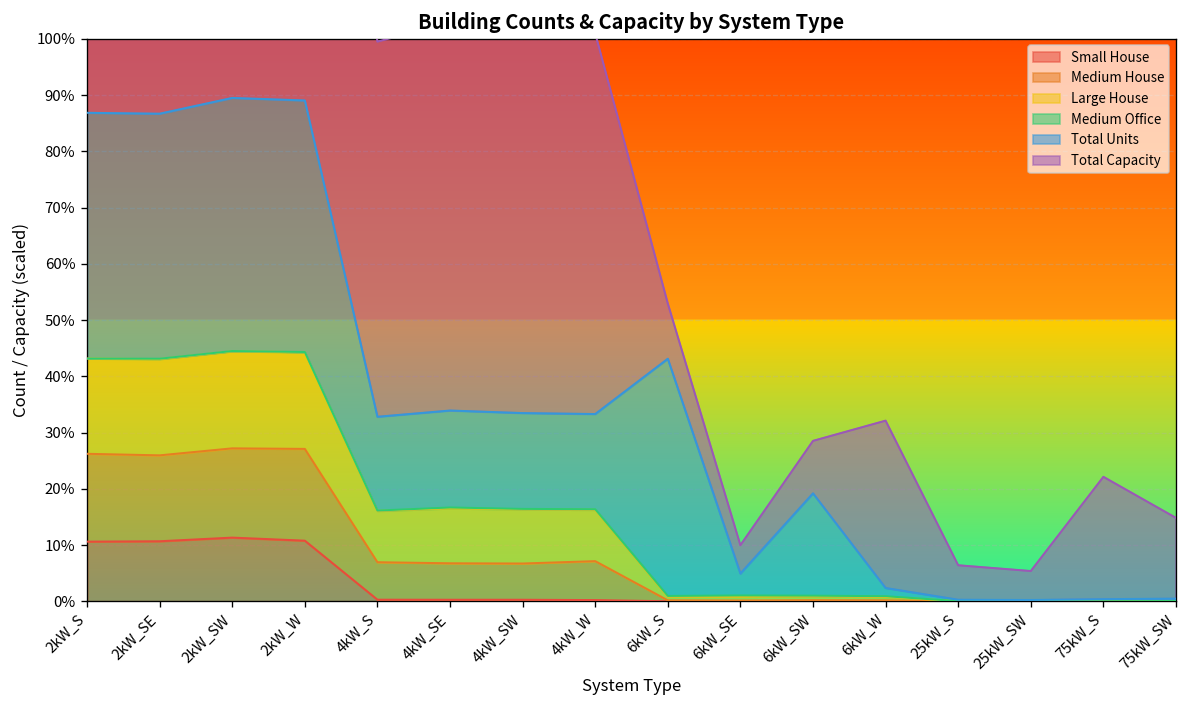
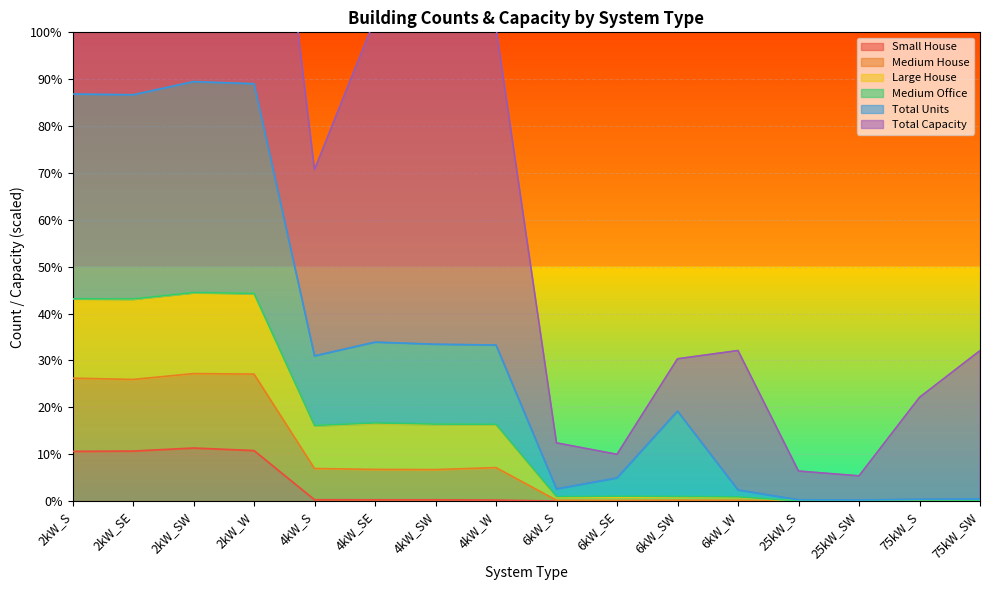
  {
    "Total Units": {
      "2kW_S": "44%",
      "2kW_SE": "44%",
      "2kW_SW": "45%",
      "2kW_W": "45%",
-     "4kW_S": "17%",
+     "4kW_S": "15%",
      "4kW_SE": "17%",
      "4kW_SW": "17%",
      "4kW_W": "17%",
-     "6kW_S": "42%",
+     "6kW_S": "2%",
      "6kW_SE": "4%",
      "6kW_SW": "18%",
      "6kW_W": "1%"
    },
    "Total Capacity": {
-     "4kW_S": "67%",
+     "4kW_S": "40%",
      "6kW_S": "10%",
      "6kW_SE": "5%",
-     "6kW_SW": "9%",
+     "6kW_SW": "11%",
      "6kW_W": "30%",
      "25kW_S": "6%",
      "25kW_SW": "5%",
      "75kW_S": "22%",
-     "75kW_SW": "14%"
+     "75kW_SW": "32%"
    }
  }
